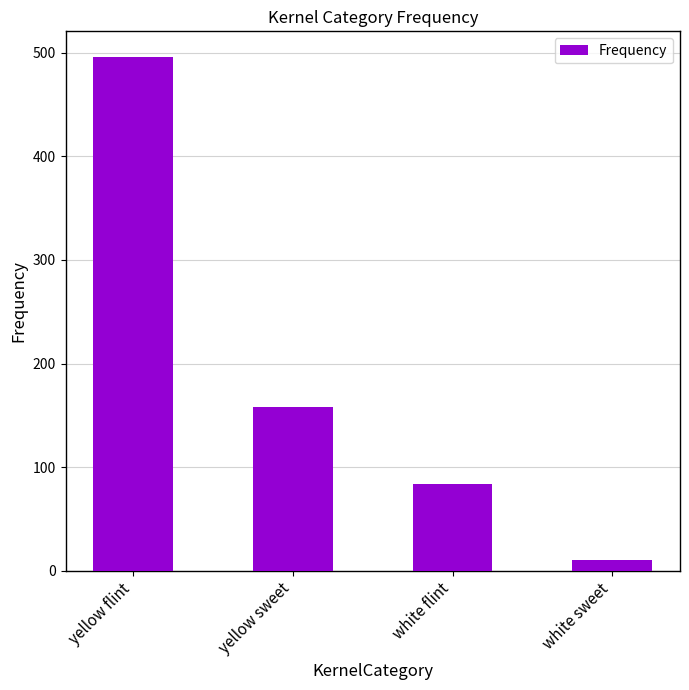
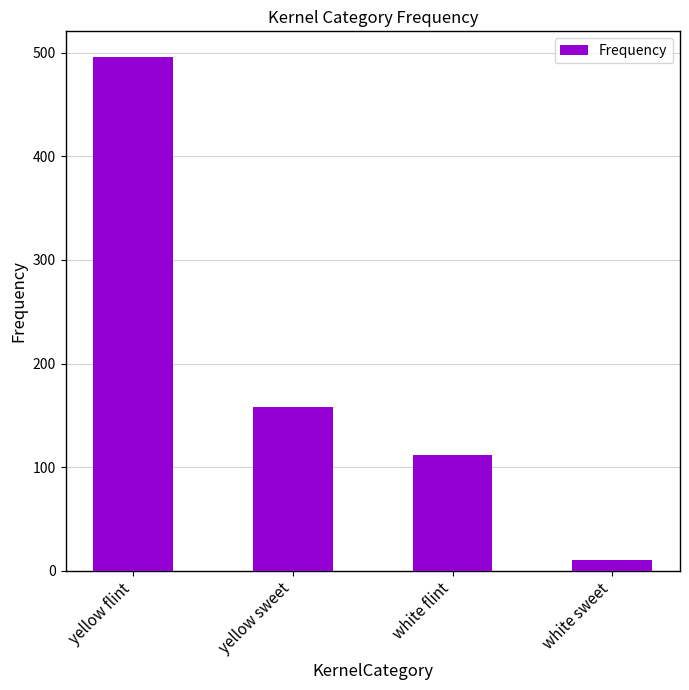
  {
    "yellow flint": 496,
    "yellow sweet": 158,
-   "white flint": 84,
+   "white flint": 112,
    "white sweet": 10
  }
